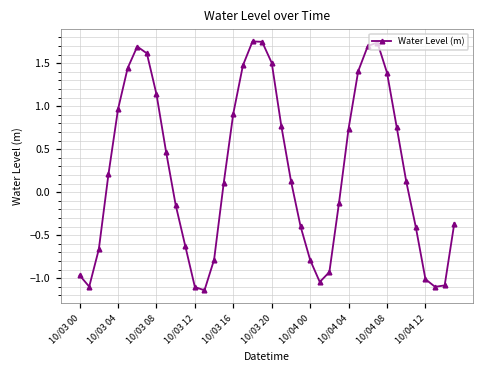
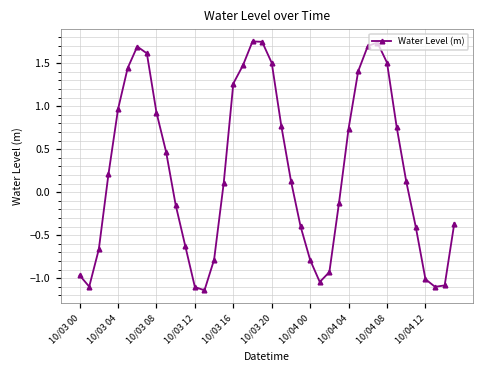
  {
    "10/03 00": -1.0,
    "10/03 04": 1.0,
-   "10/03 08": 1.1,
+   "10/03 08": 0.9,
    "10/03 12": -1.1,
-   "10/03 16": 0.9,
+   "10/03 16": 1.3,
    "10/03 20": 1.5,
    "10/04 00": -0.8,
    "10/04 04": 0.7,
-   "10/04 08": 1.4,
+   "10/04 08": 1.5,
    "10/04 12": -1.0
  }
